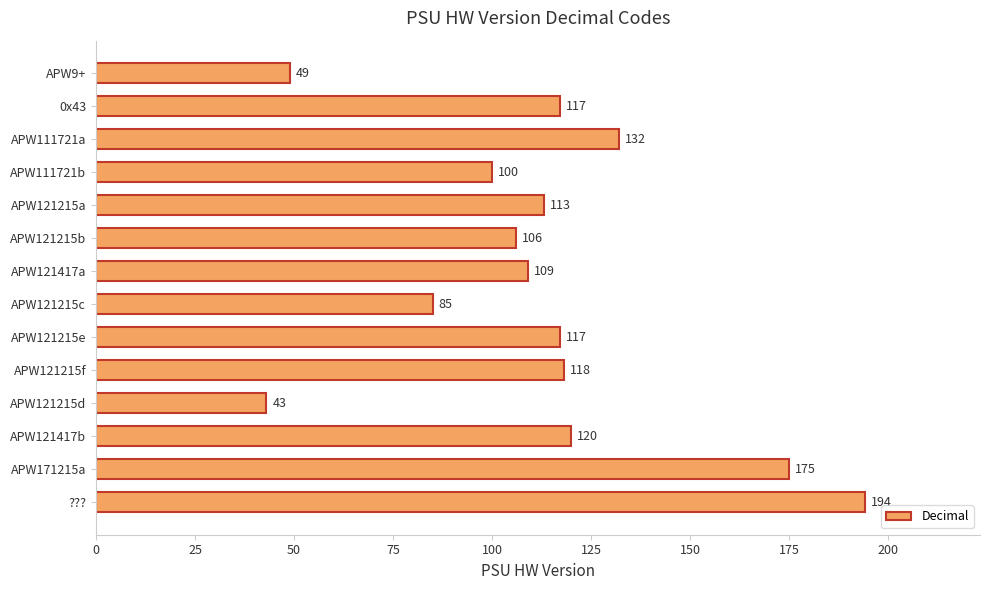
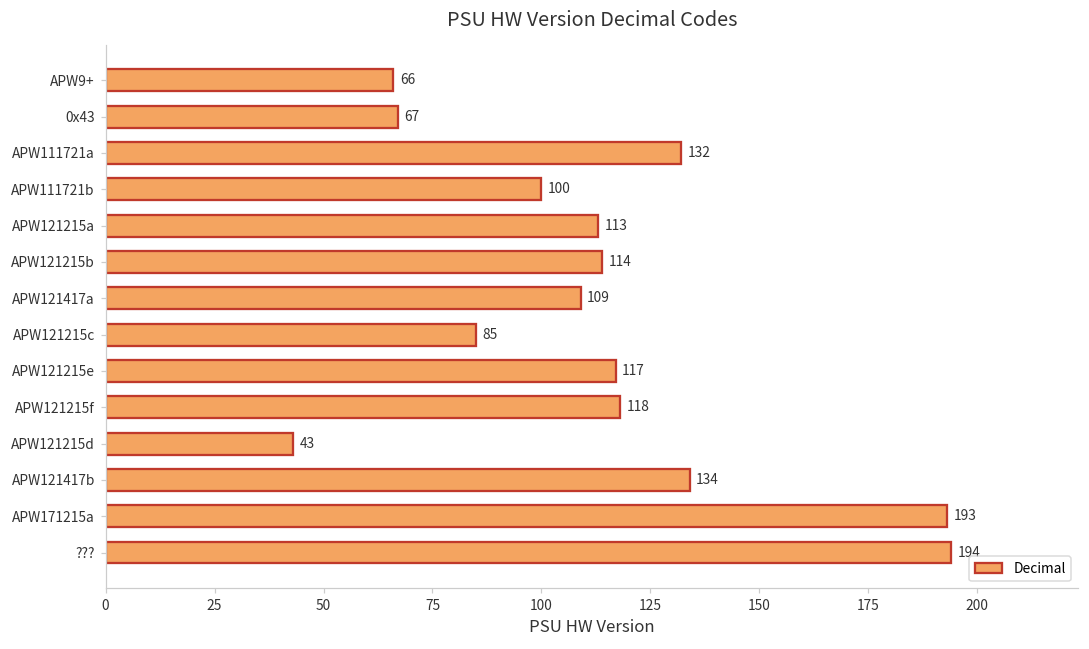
  {
-   "APW9+": 49,
-   "0x43": 117,
+   "APW9+": 66,
+   "0x43": 67,
    "APW111721a": 132,
    "APW111721b": 100,
    "APW121215a": 113,
-   "APW121215b": 106,
+   "APW121215b": 114,
    "APW121417a": 109,
    "APW121215c": 85,
    "APW121215e": 117,
    "APW121215f": 118,
    "APW121215d": 43,
-   "APW121417b": 120,
-   "APW171215a": 175
+   "APW121417b": 134,
+   "APW171215a": 193
  }
